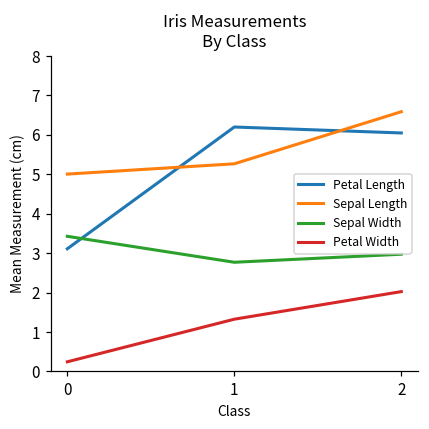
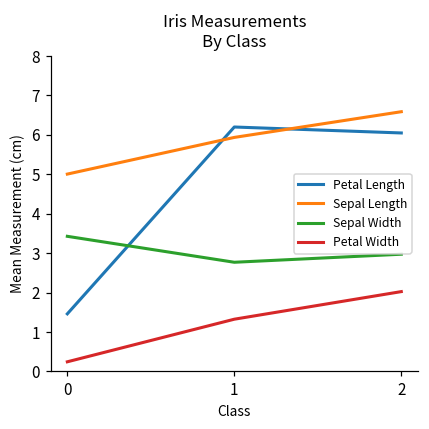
  {
    "Petal Length": {
-     "0": 3.1,
+     "0": 1.5,
      "1": 6.2,
      "2": 6.0
    },
    "Sepal Length": {
      "0": 5.0,
-     "1": 5.3,
+     "1": 5.9,
      "2": 6.6
    },
    "Sepal Width": {
      "0": 3.4,
      "1": 2.8,
      "2": 3.0
    },
    "Petal Width": {
      "0": 0.2,
      "1": 1.3,
      "2": 2.0
    }
  }
